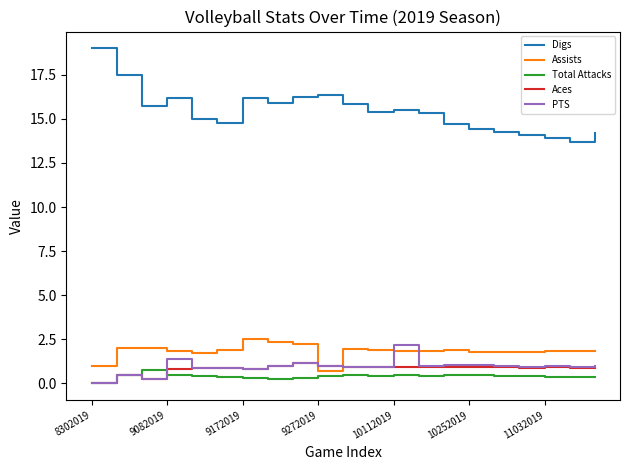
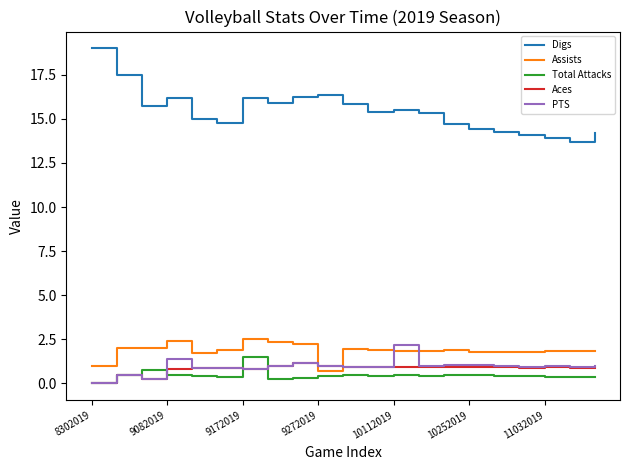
  {
    "Digs": {
      "8302019": 19.0,
      "9082019": 16.2,
      "9172019": 16.2,
      "9272019": 16.4,
      "10112019": 15.5,
      "10252019": 14.5,
      "11032019": 13.9
    },
    "Assists": {
      "8302019": 1.0,
-     "9082019": 1.8,
+     "9082019": 2.4,
      "9172019": 2.5,
      "9272019": 0.7,
      "10112019": 1.8,
      "10252019": 1.8,
      "11032019": 1.8
    },
    "Total Attacks": {
      "9082019": 0.5,
-     "9172019": 0.3,
+     "9172019": 1.5,
      "9272019": 0.4,
      "10112019": 0.5,
      "10252019": 0.5,
      "11032019": 0.4
    },
    "Aces": {
      "9082019": 0.8,
      "10112019": 0.9
    },
    "PTS": {
      "9082019": 1.4,
      "10112019": 2.2
    }
  }
